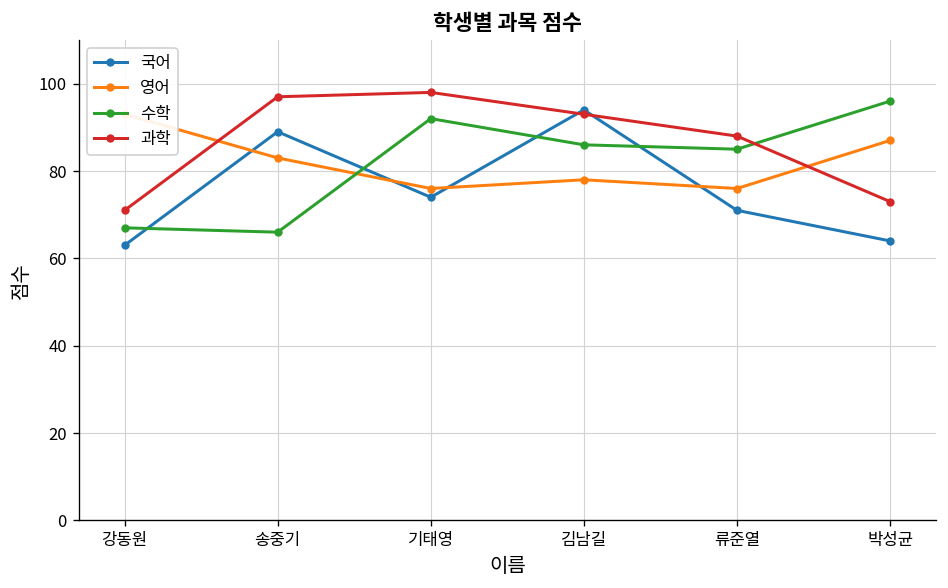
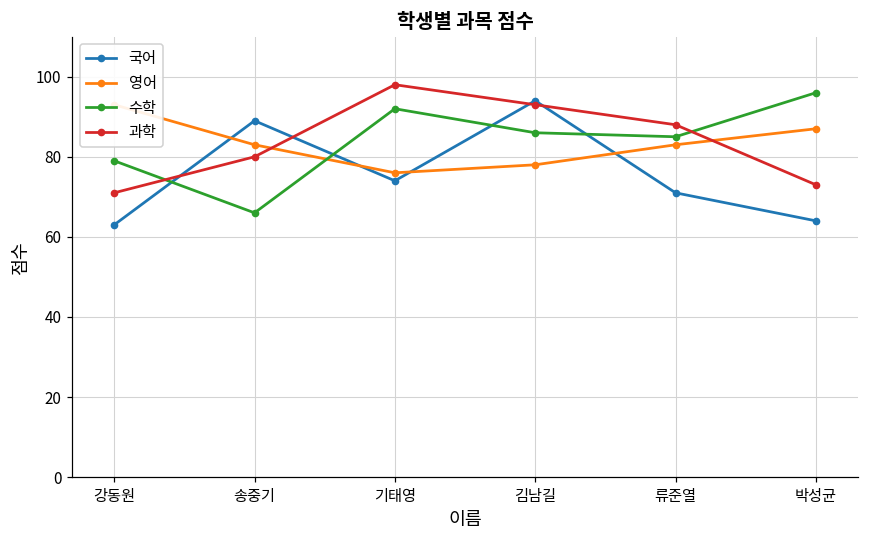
  {
    "국어": {
      "강동원": 63,
      "송중기": 89,
      "기태영": 74,
      "김남길": 94,
      "류준열": 71,
      "박성균": 64
    },
    "영어": {
      "송중기": 83,
      "기태영": 76,
      "김남길": 78,
-     "류준열": 76,
+     "류준열": 83,
      "박성균": 87
    },
    "수학": {
-     "강동원": 67,
+     "강동원": 79,
      "송중기": 66,
      "기태영": 92,
      "김남길": 86,
      "류준열": 85,
      "박성균": 96
    },
    "과학": {
      "강동원": 71,
-     "송중기": 97,
+     "송중기": 80,
      "기태영": 98,
      "김남길": 93,
      "류준열": 88,
      "박성균": 73
    }
  }
